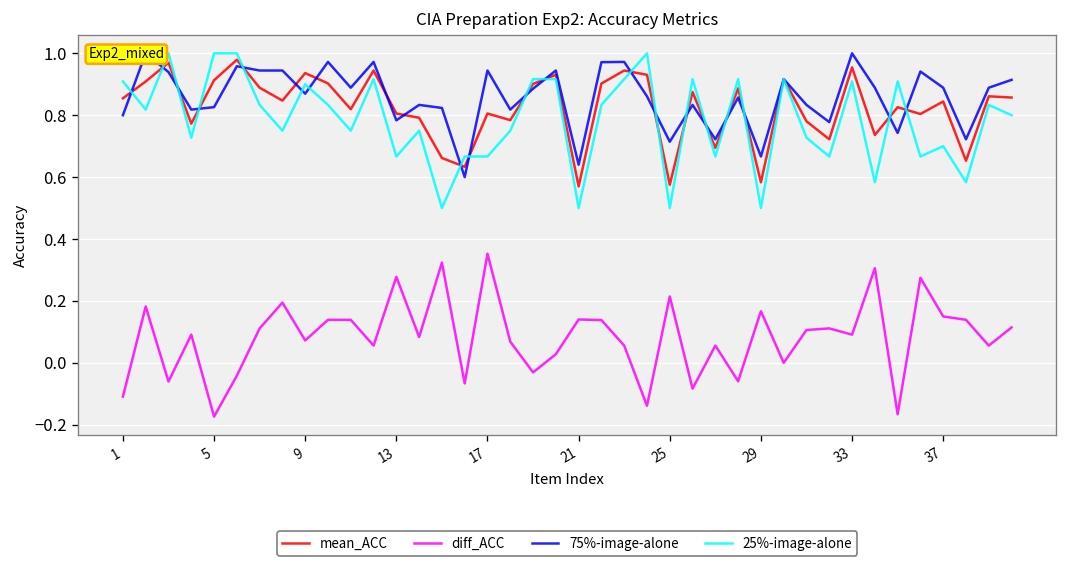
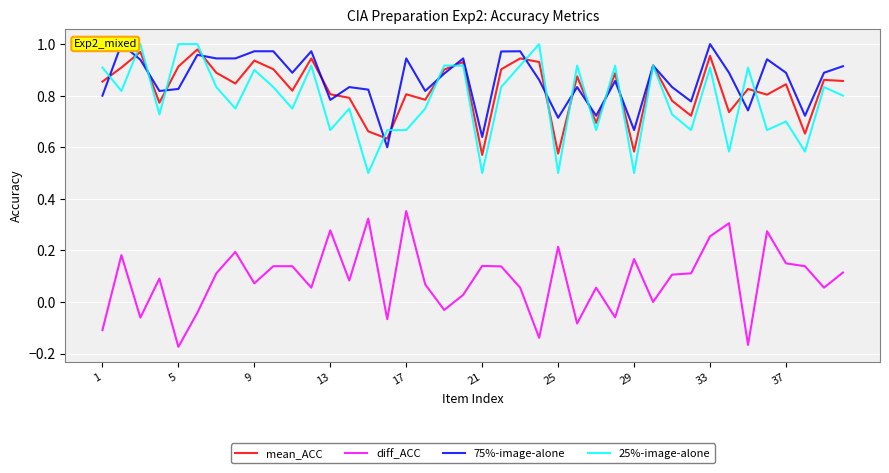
  {
    "mean_ACC": {
      "1": 0.85,
      "5": 0.91,
      "9": 0.94,
      "13": 0.81,
      "17": 0.81,
      "21": 0.57,
      "25": 0.58,
      "29": 0.58,
      "33": 0.95,
      "37": 0.84
    },
    "diff_ACC": {
      "1": -0.11,
      "5": -0.17,
      "9": 0.07,
      "13": 0.28,
      "17": 0.35,
      "21": 0.14,
      "25": 0.21,
      "29": 0.17,
-     "33": 0.09,
+     "33": 0.25,
      "37": 0.15
    },
    "75%-image-alone": {
      "1": 0.80,
      "5": 0.83,
-     "9": 0.87,
+     "9": 0.97,
      "13": 0.78,
      "17": 0.94,
      "21": 0.64,
      "25": 0.71,
      "29": 0.67,
      "33": 1.00,
      "37": 0.89
    },
    "25%-image-alone": {
      "1": 0.91,
      "5": 1.00,
      "9": 0.90,
      "13": 0.67,
      "17": 0.67,
      "21": 0.50,
      "25": 0.50,
      "29": 0.50,
      "33": 0.91,
      "37": 0.70
    }
  }
